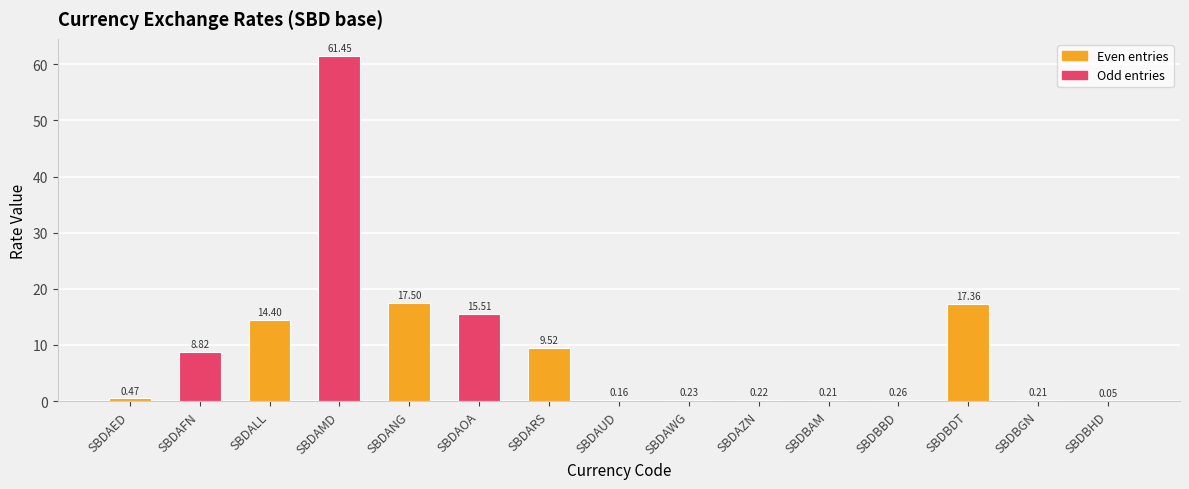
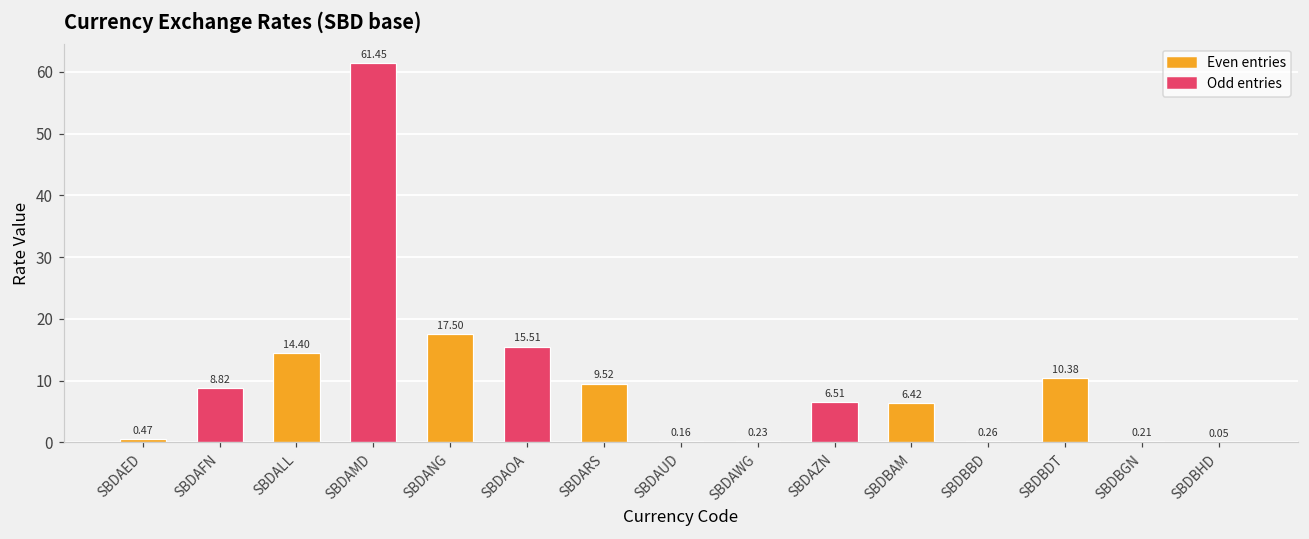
  {
    "SBDAED": 0.47,
    "SBDAFN": 8.82,
    "SBDALL": 14.40,
    "SBDAMD": 61.45,
    "SBDANG": 17.50,
    "SBDAOA": 15.51,
    "SBDARS": 9.52,
    "SBDAUD": 0.16,
    "SBDAWG": 0.23,
-   "SBDAZN": 0.22,
-   "SBDBAM": 0.21,
+   "SBDAZN": 6.51,
+   "SBDBAM": 6.42,
    "SBDBBD": 0.26,
-   "SBDBDT": 17.36,
+   "SBDBDT": 10.38,
    "SBDBGN": 0.21,
    "SBDBHD": 0.05
  }
